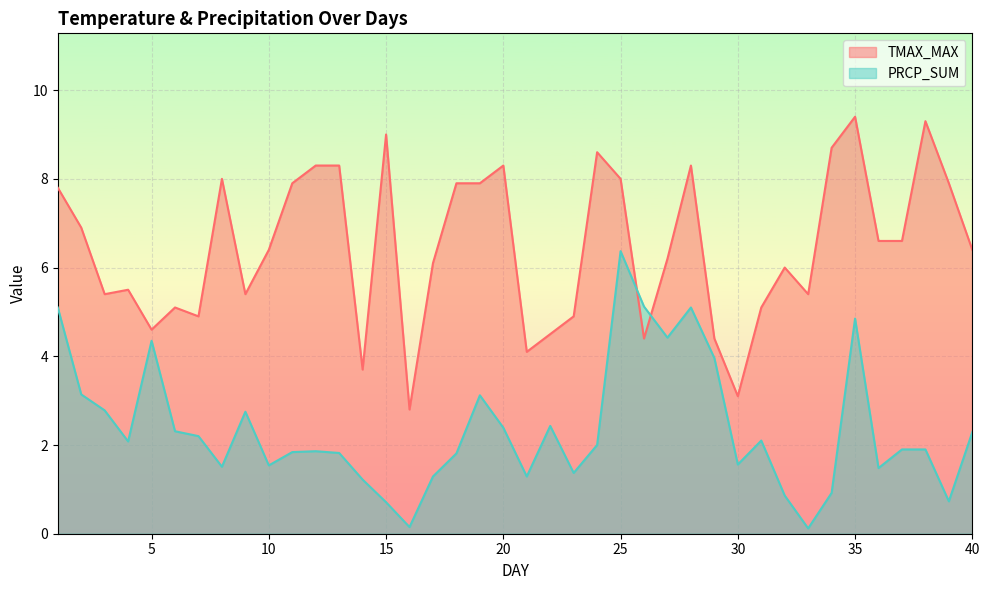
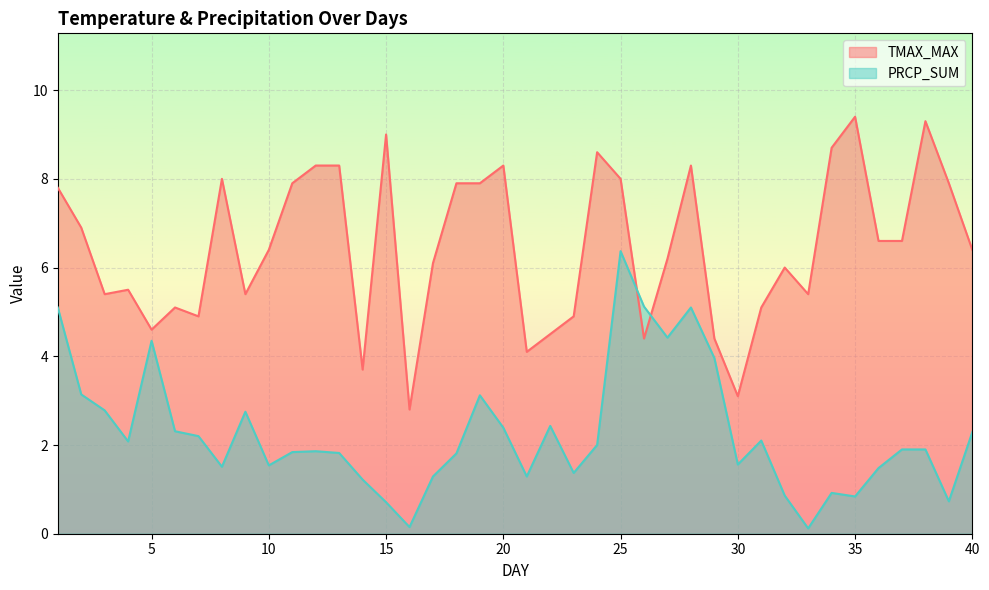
  {
    "TMAX_MAX": {
      "5": 4.6,
      "10": 6.4,
      "15": 9.0,
      "20": 8.3,
      "25": 8.0,
      "30": 3.1,
      "35": 9.4,
      "40": 6.4
    },
    "PRCP_SUM": {
      "5": 4.4,
      "10": 1.5,
      "15": 0.7,
      "20": 2.4,
      "25": 6.4,
      "30": 1.6,
-     "35": 4.9,
+     "35": 0.8,
      "40": 2.3
    }
  }
